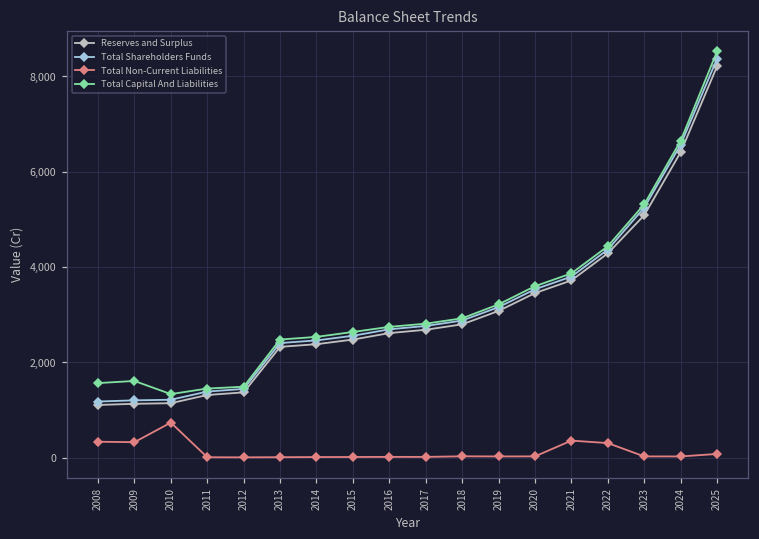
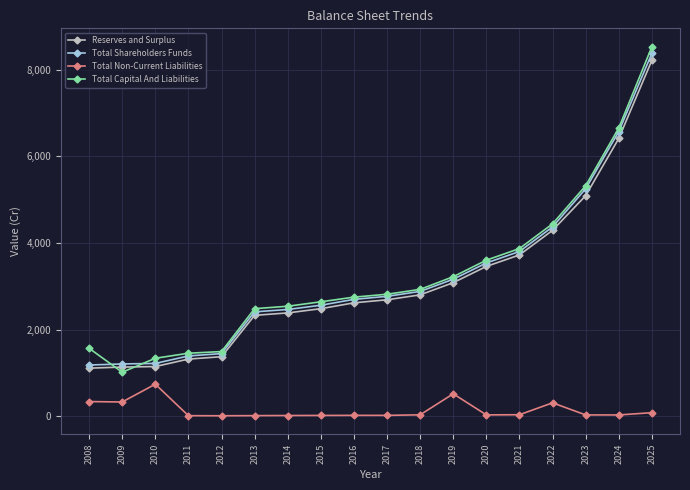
  {
    "Total Non-Current Liabilities": {
      "2008": "300",
      "2009": "300",
      "2010": "700",
      "2011": "0",
      "2012": "0",
      "2013": "0",
      "2014": "0",
      "2015": "0",
      "2016": "0",
      "2017": "0",
      "2018": "0",
-     "2019": "0",
+     "2019": "500",
      "2020": "0",
-     "2021": "400",
+     "2021": "0",
      "2022": "300",
      "2023": "0",
      "2024": "0",
      "2025": "100"
    },
    "Total Capital And Liabilities": {
      "2008": "1,600",
-     "2009": "1,600",
+     "2009": "1,000",
      "2010": "1,300",
      "2011": "1,500",
      "2013": "2,500",
      "2014": "2,500",
      "2015": "2,600",
      "2020": "3,600",
      "2021": "3,900",
      "2022": "4,400",
      "2023": "5,300",
      "2024": "6,700",
      "2025": "8,500"
    }
  }
